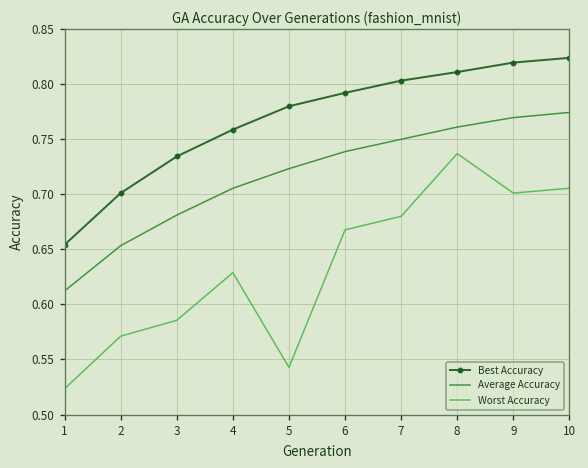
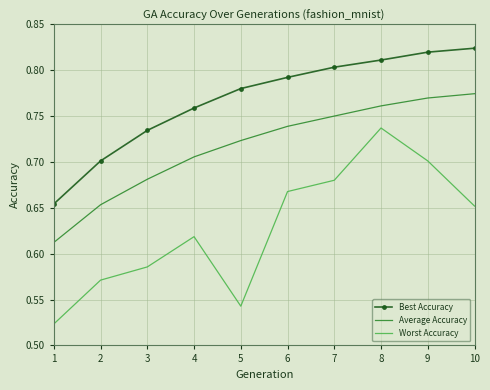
  {
    "Worst Accuracy": {
      "1": 0.52,
      "2": 0.57,
      "3": 0.59,
-     "4": 0.63,
+     "4": 0.62,
      "5": 0.54,
      "6": 0.67,
      "7": 0.68,
      "8": 0.74,
      "9": 0.70,
-     "10": 0.71
+     "10": 0.65
    }
  }
